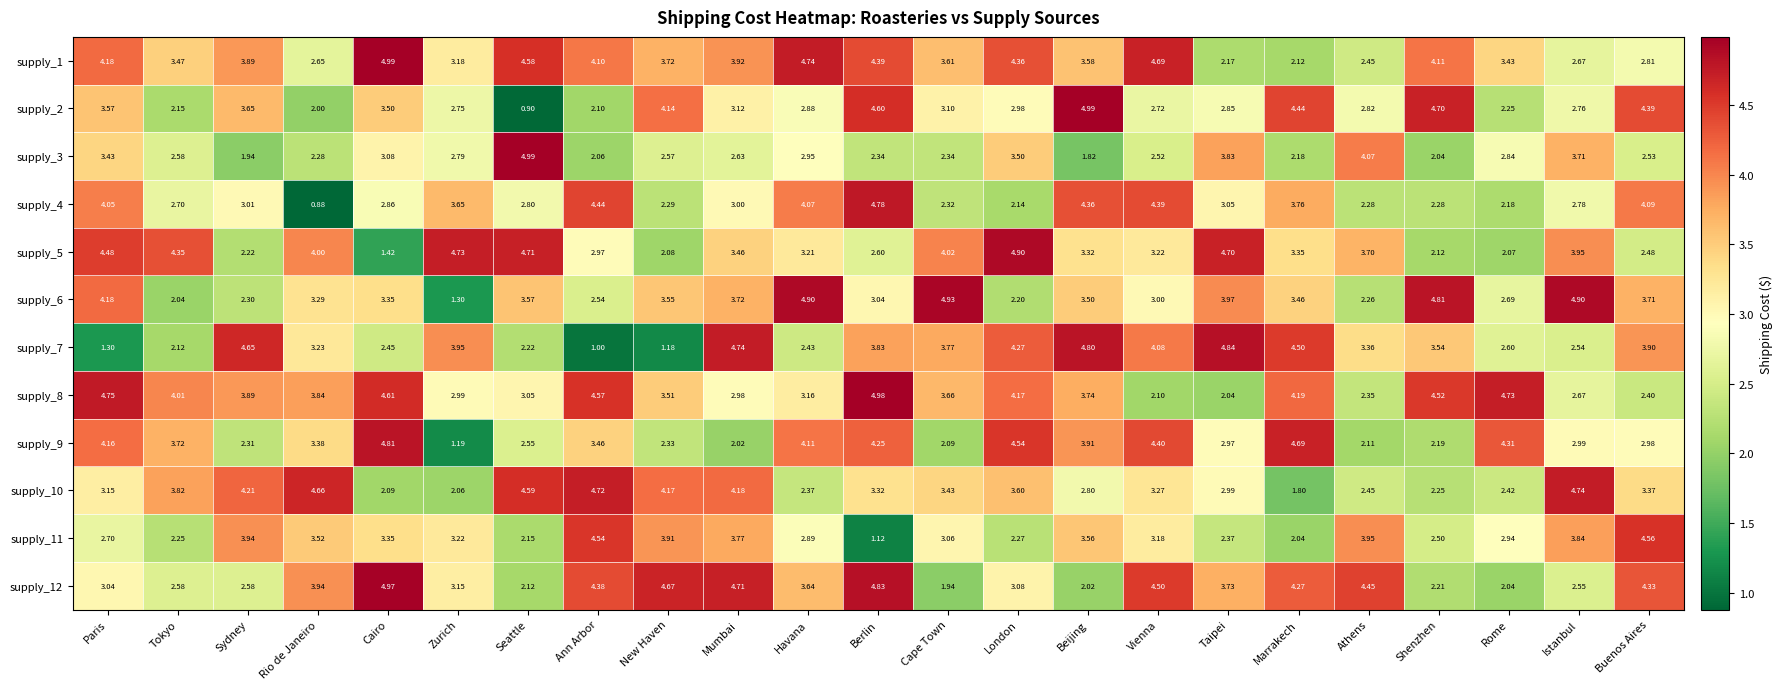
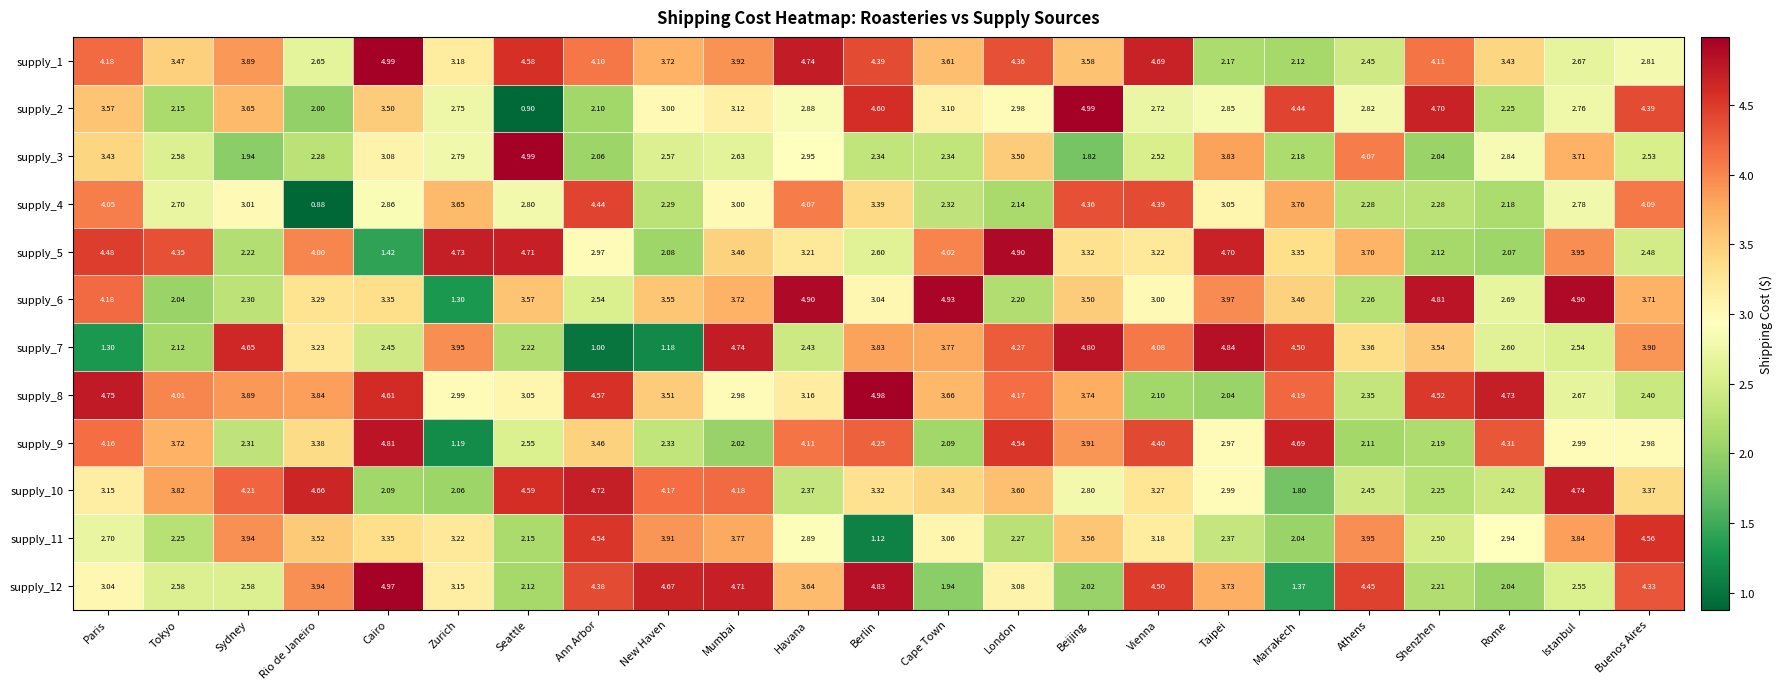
  {
    "supply_2": {
      "Paris": 3.57,
      "Tokyo": 2.15,
      "Sydney": 3.65,
      "Rio de Janeiro": 2.00,
      "Cairo": 3.50,
      "Zurich": 2.75,
      "Seattle": 0.90,
      "Ann Arbor": 2.10,
-     "New Haven": 4.14,
+     "New Haven": 3.00,
      "Mumbai": 3.12,
      "Havana": 2.88,
      "Berlin": 4.60,
      "Cape Town": 3.10,
      "London": 2.98,
      "Beijing": 4.99,
      "Vienna": 2.72,
      "Taipei": 2.85,
      "Marrakech": 4.44,
      "Athens": 2.82,
      "Shenzhen": 4.70,
      "Rome": 2.25,
      "Istanbul": 2.76,
      "Buenos Aires": 4.39
    },
    "supply_4": {
      "Paris": 4.05,
      "Tokyo": 2.70,
      "Sydney": 3.01,
      "Rio de Janeiro": 0.88,
      "Cairo": 2.86,
      "Zurich": 3.65,
      "Seattle": 2.80,
      "Ann Arbor": 4.44,
      "New Haven": 2.29,
      "Mumbai": 3.00,
      "Havana": 4.07,
-     "Berlin": 4.78,
+     "Berlin": 3.39,
      "Cape Town": 2.32,
      "London": 2.14,
      "Beijing": 4.36,
      "Vienna": 4.39,
      "Taipei": 3.05,
      "Marrakech": 3.76,
      "Athens": 2.28,
      "Shenzhen": 2.28,
      "Rome": 2.18,
      "Istanbul": 2.78,
      "Buenos Aires": 4.09
    },
    "supply_12": {
      "Paris": 3.04,
      "Tokyo": 2.58,
      "Sydney": 2.58,
      "Rio de Janeiro": 3.94,
      "Cairo": 4.97,
      "Zurich": 3.15,
      "Seattle": 2.12,
      "Ann Arbor": 4.38,
      "New Haven": 4.67,
      "Mumbai": 4.71,
      "Havana": 3.64,
      "Berlin": 4.83,
      "Cape Town": 1.94,
      "London": 3.08,
      "Beijing": 2.02,
      "Vienna": 4.50,
      "Taipei": 3.73,
-     "Marrakech": 4.27,
+     "Marrakech": 1.37,
      "Athens": 4.45,
      "Shenzhen": 2.21,
      "Rome": 2.04,
      "Istanbul": 2.55,
      "Buenos Aires": 4.33
    }
  }
